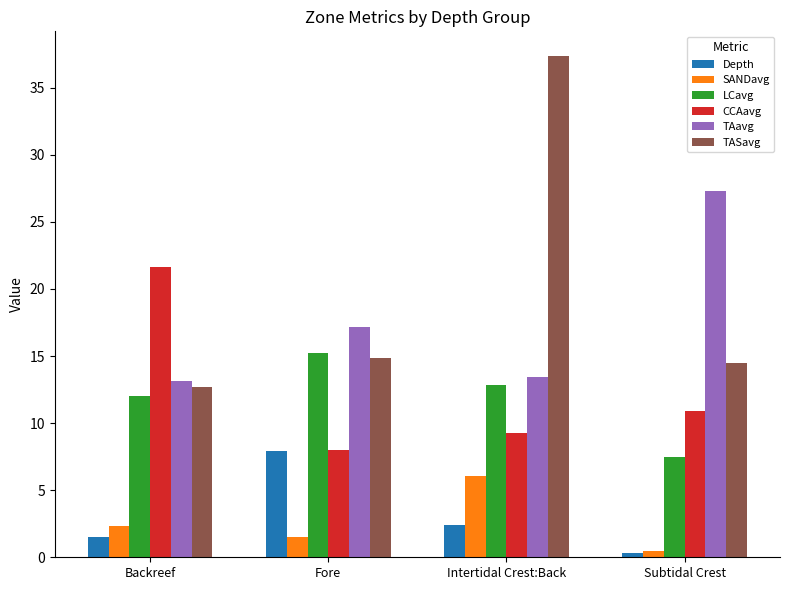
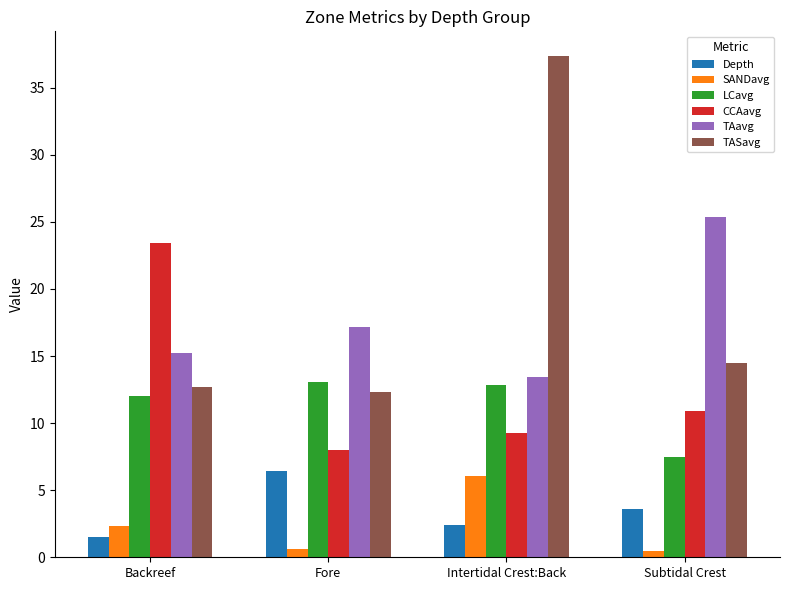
  {
    "Depth": {
      "Backreef": 1.5,
-     "Fore": 7.9,
+     "Fore": 6.4,
      "Intertidal Crest:Back": 2.4,
-     "Subtidal Crest": 0.3
+     "Subtidal Crest": 3.6
    },
    "SANDavg": {
      "Backreef": 2.3,
-     "Fore": 1.5,
+     "Fore": 0.6,
      "Intertidal Crest:Back": 6.1,
      "Subtidal Crest": 0.5
    },
    "LCavg": {
      "Backreef": 12.0,
-     "Fore": 15.2,
+     "Fore": 13.1,
      "Intertidal Crest:Back": 12.8,
      "Subtidal Crest": 7.5
    },
    "CCAavg": {
-     "Backreef": 21.7,
+     "Backreef": 23.4,
      "Fore": 8.0,
      "Intertidal Crest:Back": 9.2,
      "Subtidal Crest": 10.9
    },
    "TAavg": {
-     "Backreef": 13.2,
+     "Backreef": 15.2,
      "Fore": 17.2,
      "Intertidal Crest:Back": 13.4,
-     "Subtidal Crest": 27.3
+     "Subtidal Crest": 25.3
    },
    "TASavg": {
      "Backreef": 12.7,
-     "Fore": 14.8,
+     "Fore": 12.3,
      "Intertidal Crest:Back": 37.3,
      "Subtidal Crest": 14.5
    }
  }
